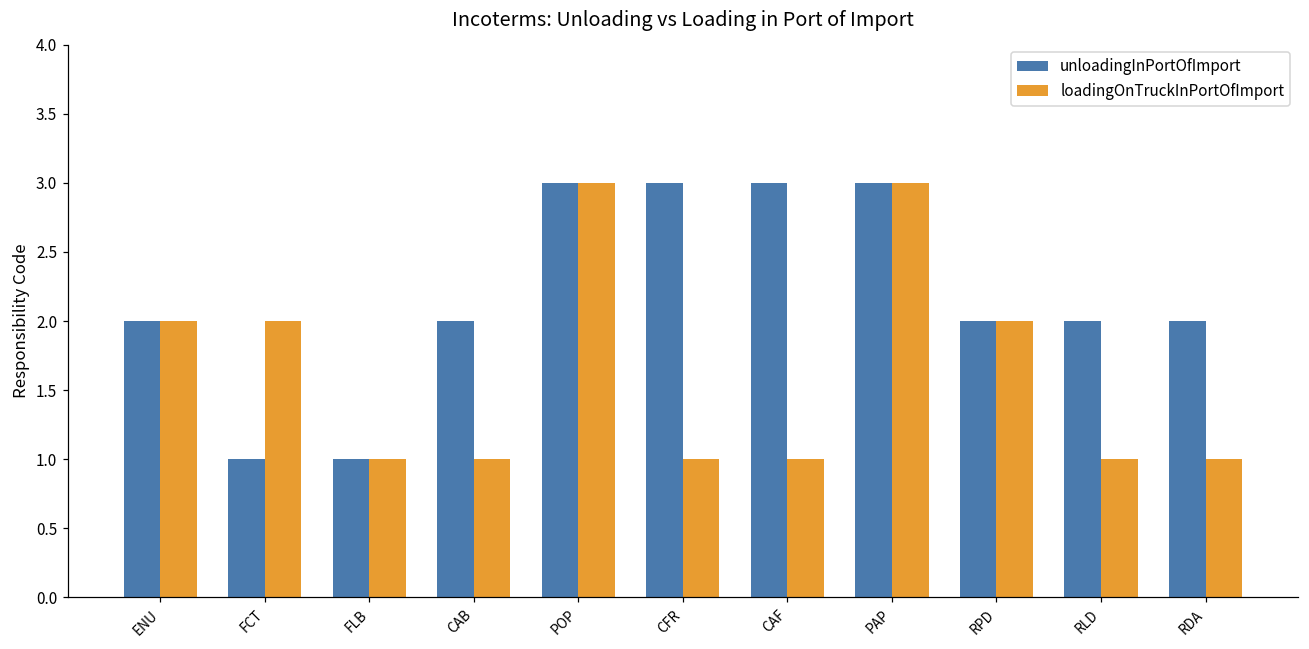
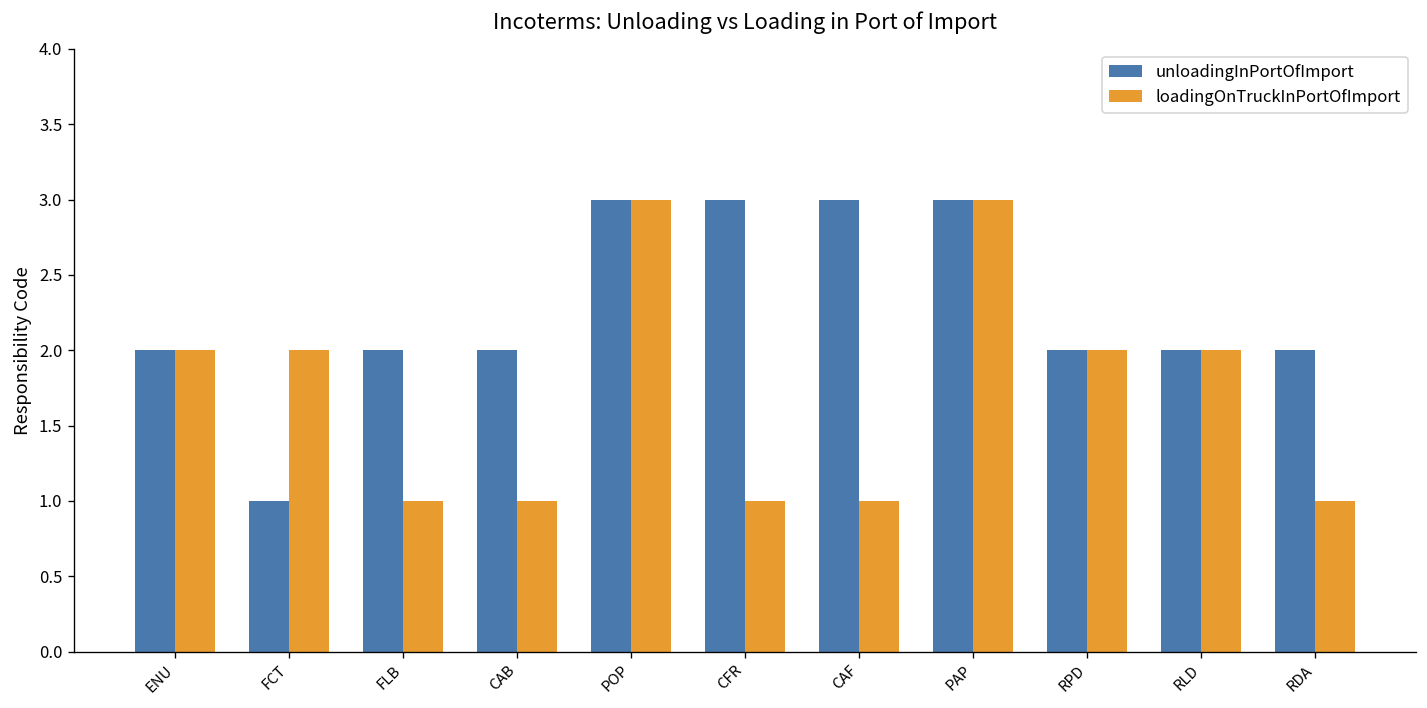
  {
    "unloadingInPortOfImport": {
      "ENU": 2,
      "FCT": 1,
-     "FLB": 1,
+     "FLB": 2,
      "CAB": 2,
      "POP": 3,
      "CFR": 3,
      "CAF": 3,
      "PAP": 3,
      "RPD": 2,
      "RLD": 2,
      "RDA": 2
    },
    "loadingOnTruckInPortOfImport": {
      "ENU": 2,
      "FCT": 2,
      "FLB": 1,
      "CAB": 1,
      "POP": 3,
      "CFR": 1,
      "CAF": 1,
      "PAP": 3,
      "RPD": 2,
-     "RLD": 1,
+     "RLD": 2,
      "RDA": 1
    }
  }
